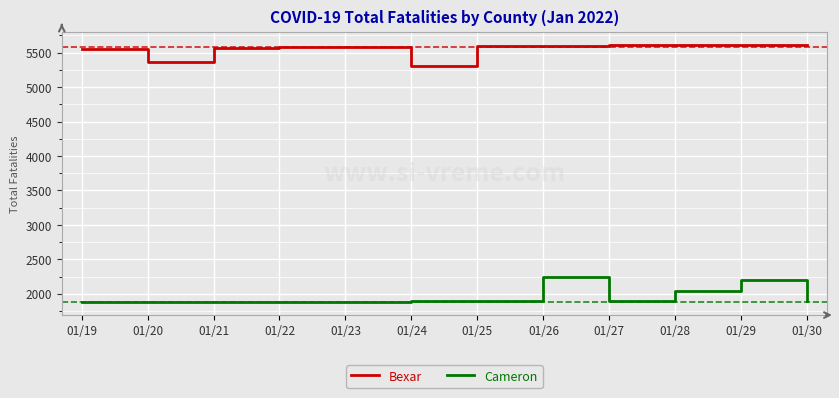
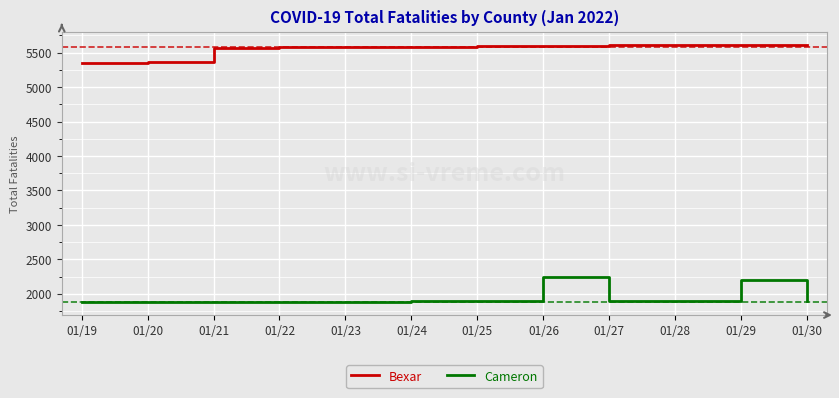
  {
    "Bexar": {
-     "01/19": 5500,
+     "01/19": 5400,
      "01/20": 5400,
      "01/21": 5600,
      "01/22": 5600,
      "01/23": 5600,
-     "01/24": 5300,
+     "01/24": 5600,
      "01/25": 5600,
      "01/26": 5600,
      "01/27": 5600,
      "01/28": 5600,
      "01/29": 5600,
      "01/30": 5600
    },
    "Cameron": {
      "01/19": 1900,
      "01/20": 1900,
      "01/21": 1900,
      "01/22": 1900,
      "01/23": 1900,
      "01/24": 1900,
      "01/25": 1900,
      "01/26": 2200,
      "01/27": 1900,
-     "01/28": 2000,
+     "01/28": 1900,
      "01/29": 2200,
      "01/30": 1900
    }
  }
